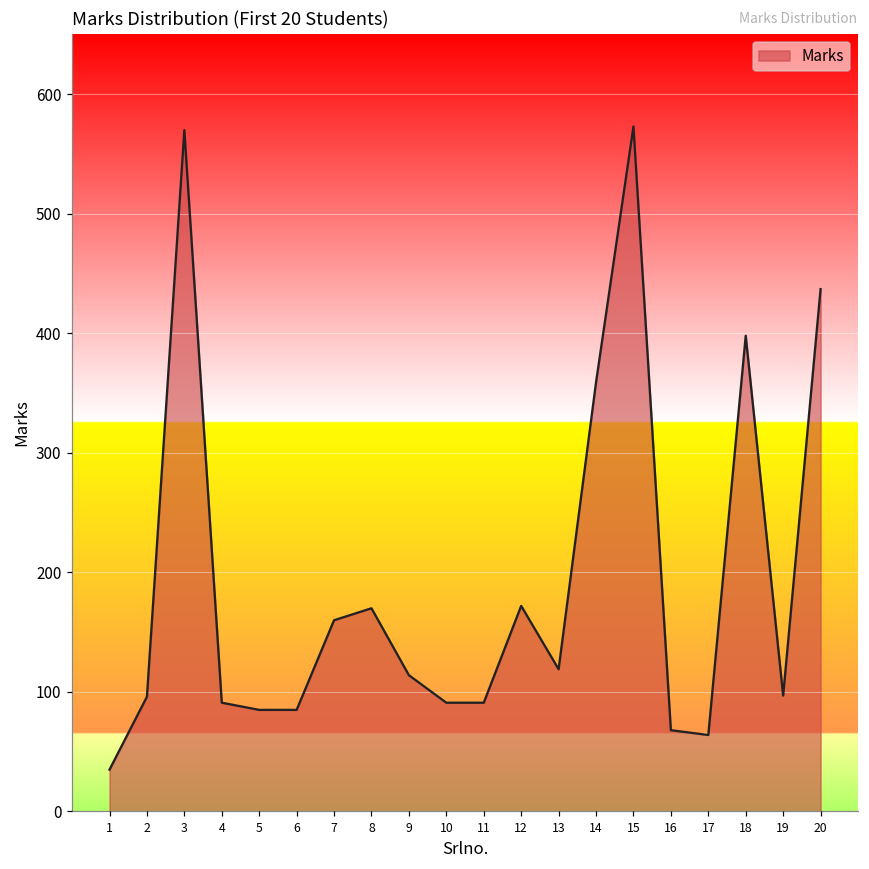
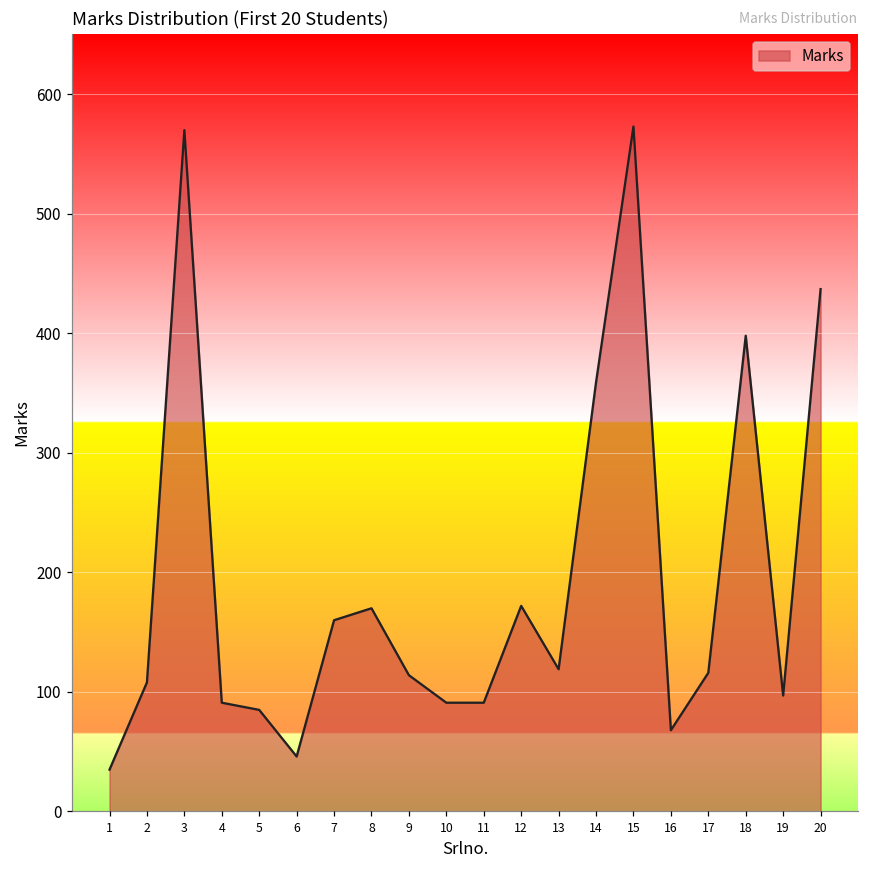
  {
    "1": 35,
-   "2": 96,
+   "2": 108,
    "3": 570,
    "4": 91,
    "5": 85,
-   "6": 85,
+   "6": 46,
    "7": 160,
    "8": 170,
    "9": 114,
    "10": 91,
    "11": 91,
    "12": 172,
    "13": 119,
    "14": 359,
    "15": 573,
    "16": 68,
-   "17": 64,
+   "17": 116,
    "18": 398,
    "19": 97,
    "20": 437
  }
